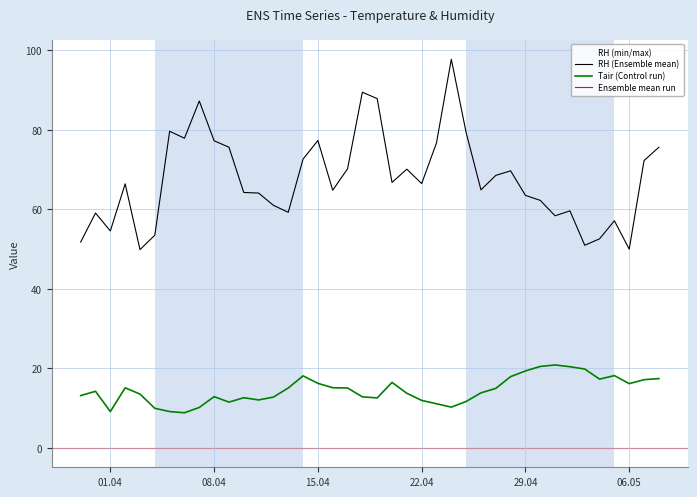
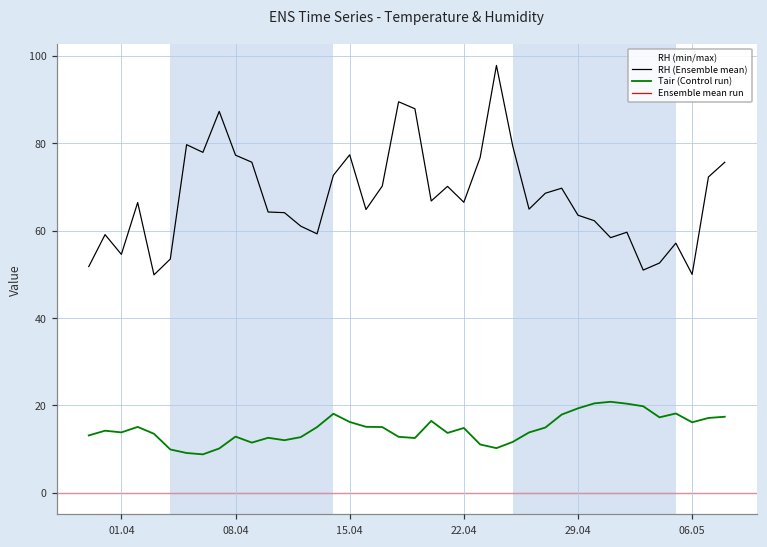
  {
    "RH (min/max)": {
      "01.04": 55,
      "08.04": 77,
      "15.04": 77,
      "22.04": 66,
      "29.04": 64,
      "06.05": 50
    },
    "Tair (Control run)": {
-     "01.04": 9,
+     "01.04": 14,
      "08.04": 13,
      "15.04": 16,
-     "22.04": 12,
+     "22.04": 15,
      "29.04": 19,
      "06.05": 16
    }
  }
